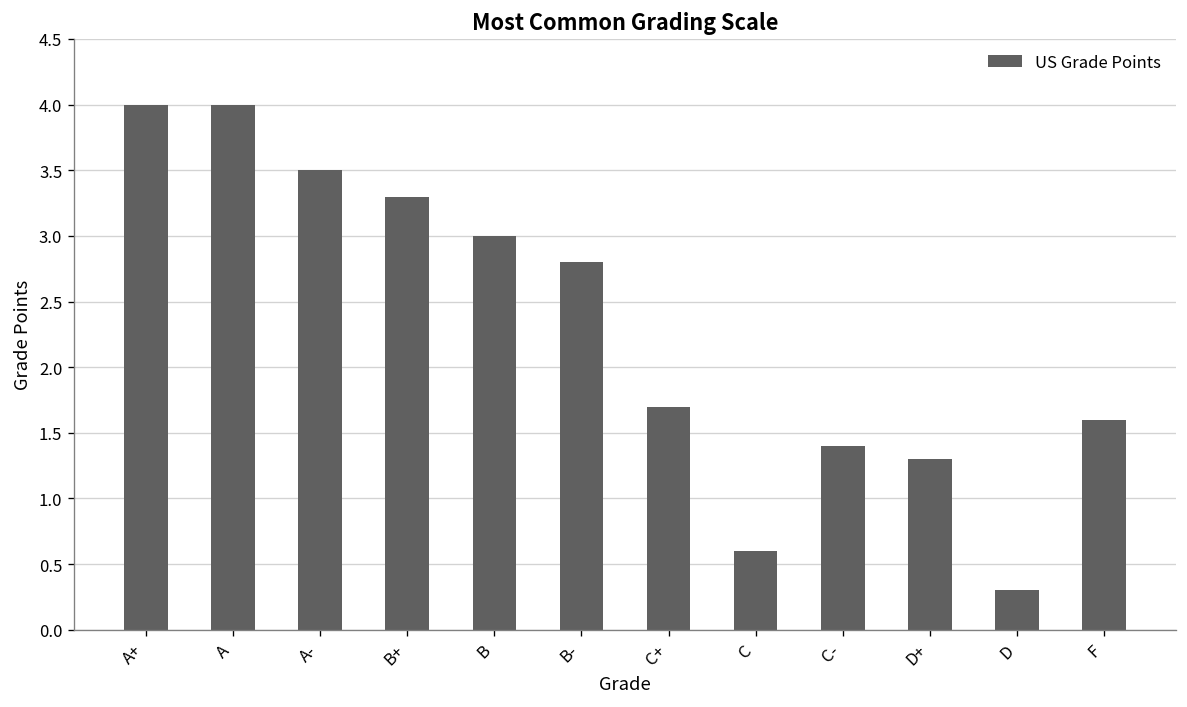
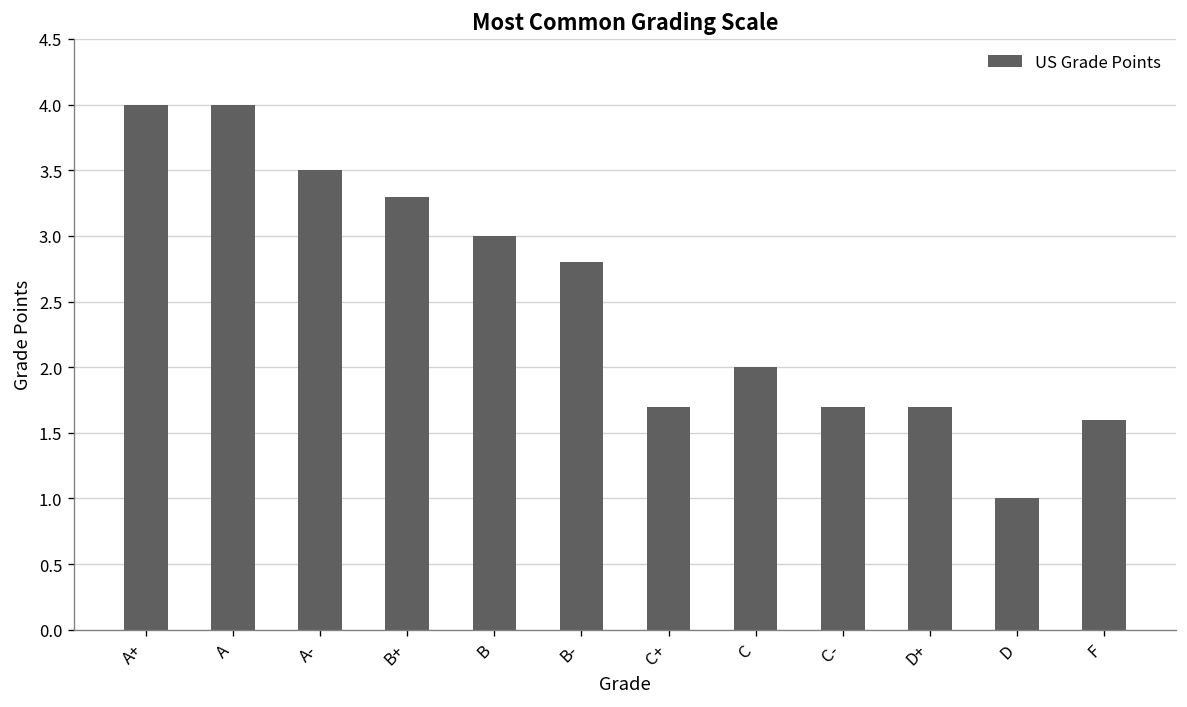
  {
    "A+": 4.0,
    "A": 4.0,
    "A-": 3.5,
    "B+": 3.3,
    "B": 3.0,
    "B-": 2.8,
    "C+": 1.7,
-   "C": 0.6,
-   "C-": 1.4,
-   "D+": 1.3,
-   "D": 0.3,
+   "C": 2.0,
+   "C-": 1.7,
+   "D+": 1.7,
+   "D": 1.0,
    "F": 1.6
  }
